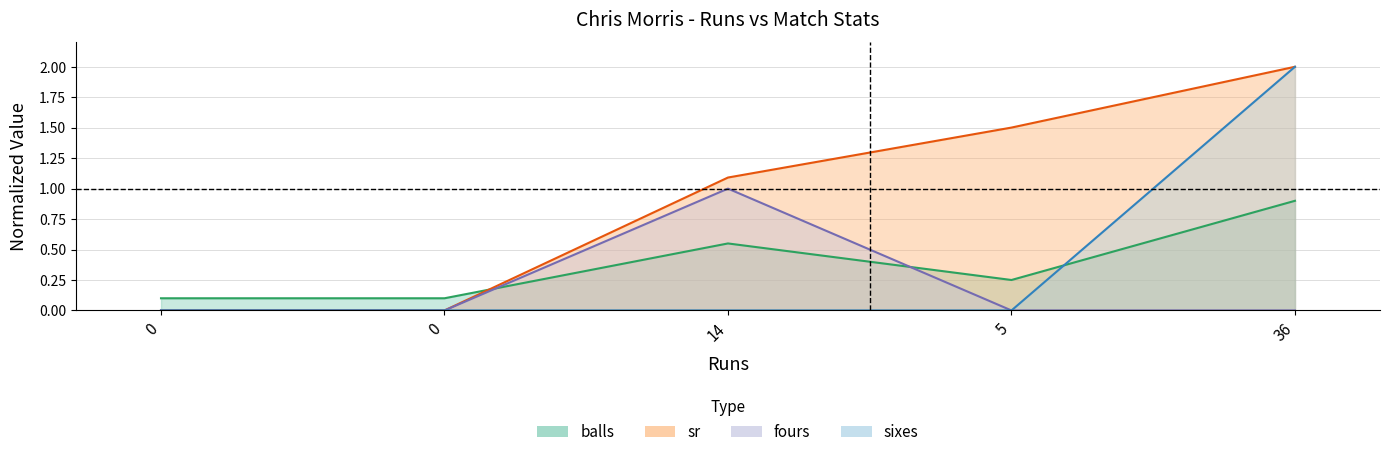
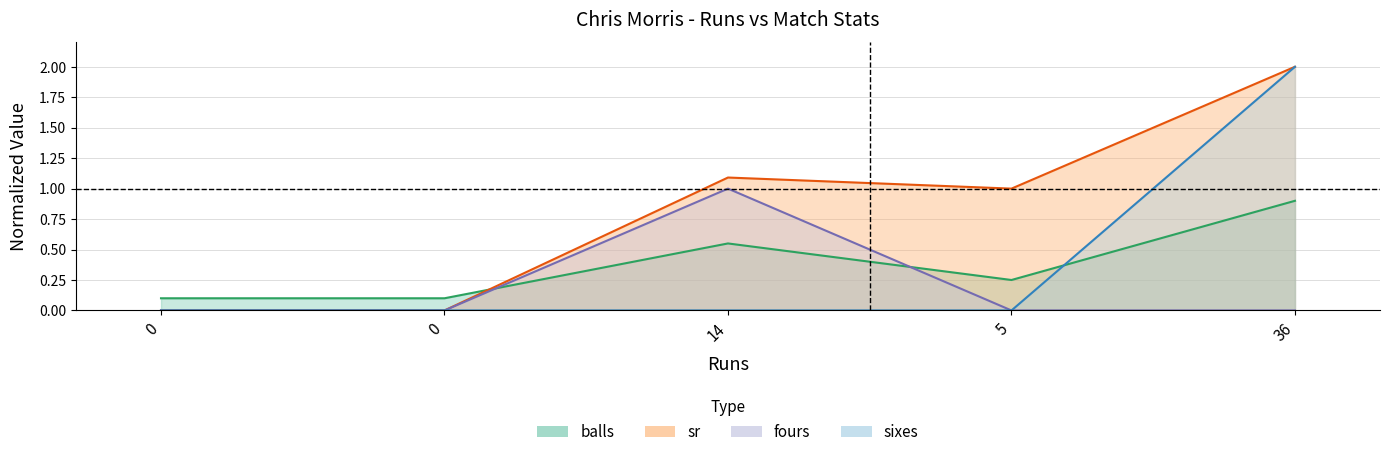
  {
    "sr": {
      "14": 1.09,
-     "5": 1.50
+     "5": 1.00
    }
  }
